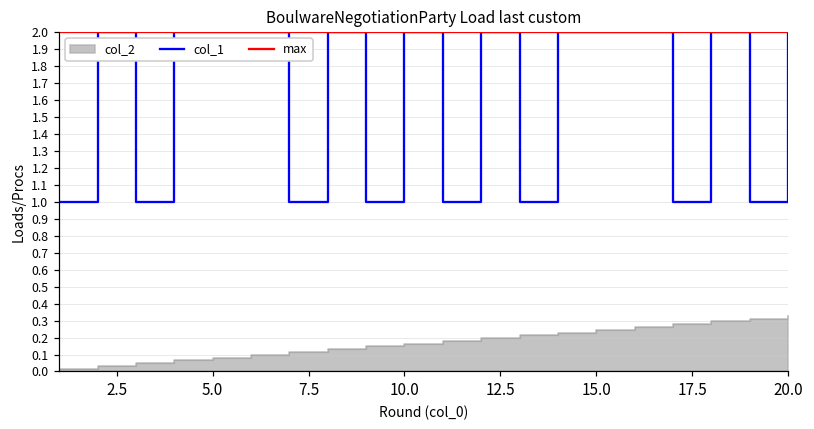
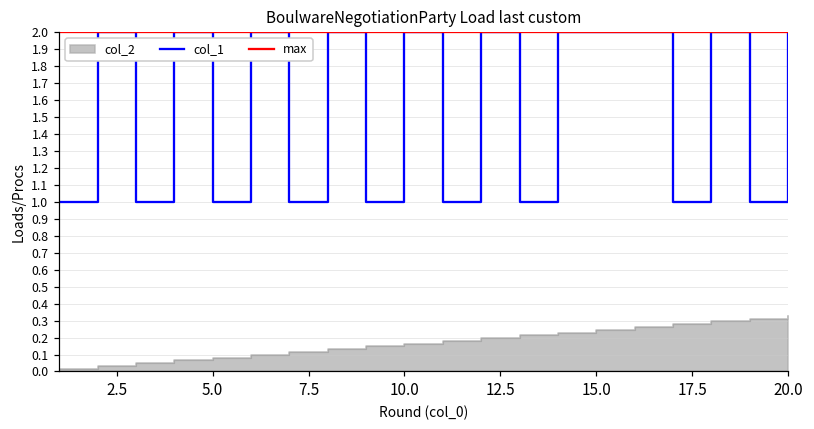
  {
    "col_1": {
-     "5.0": 2,
+     "5.0": 1,
      "10.0": 2,
      "15.0": 2,
      "20.0": 2
    }
  }
